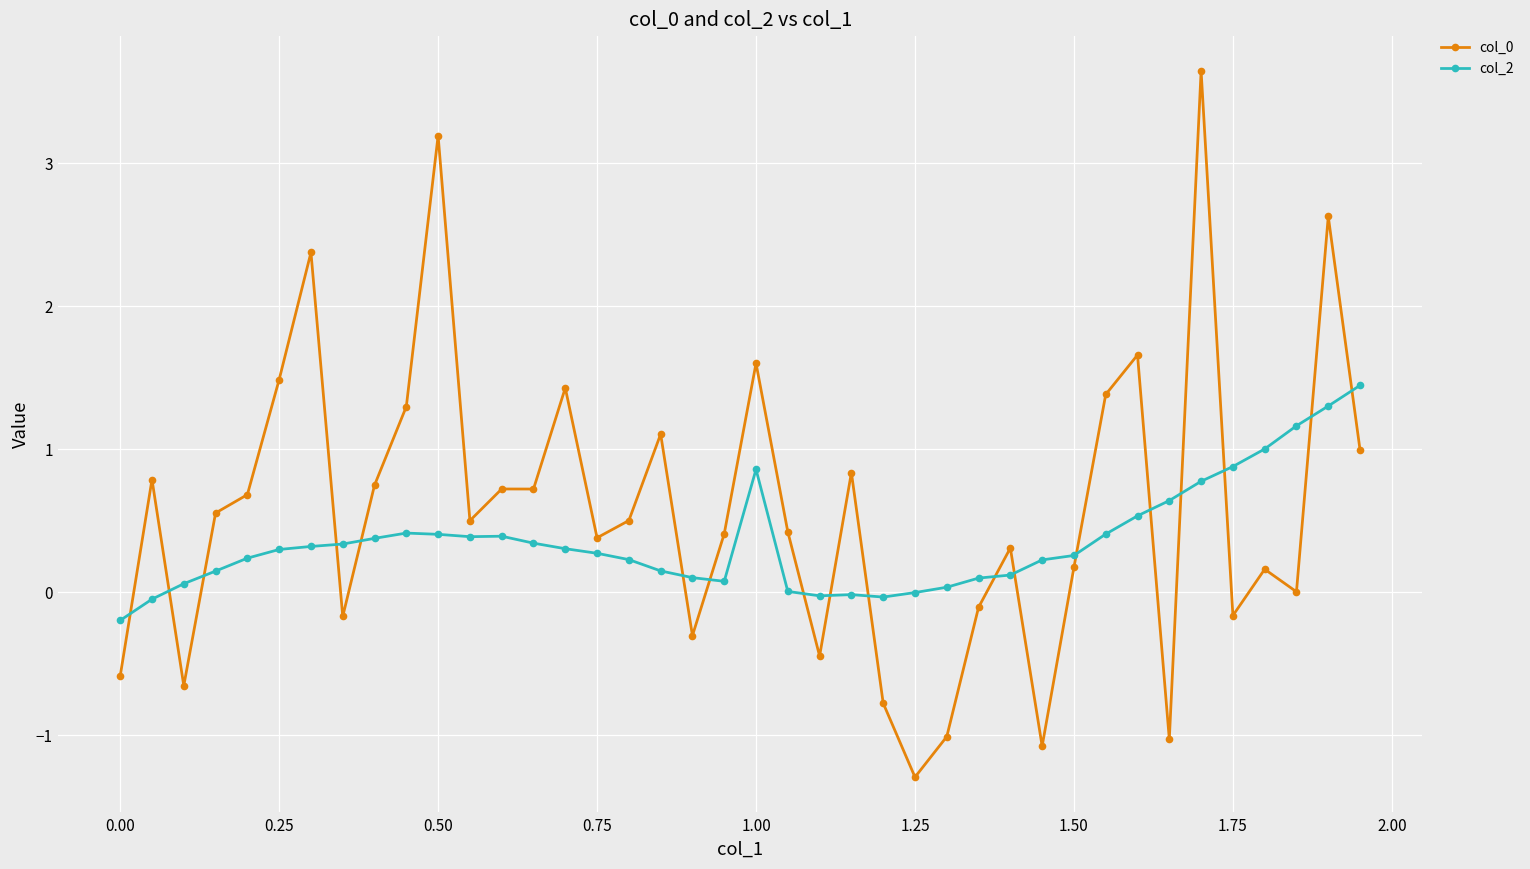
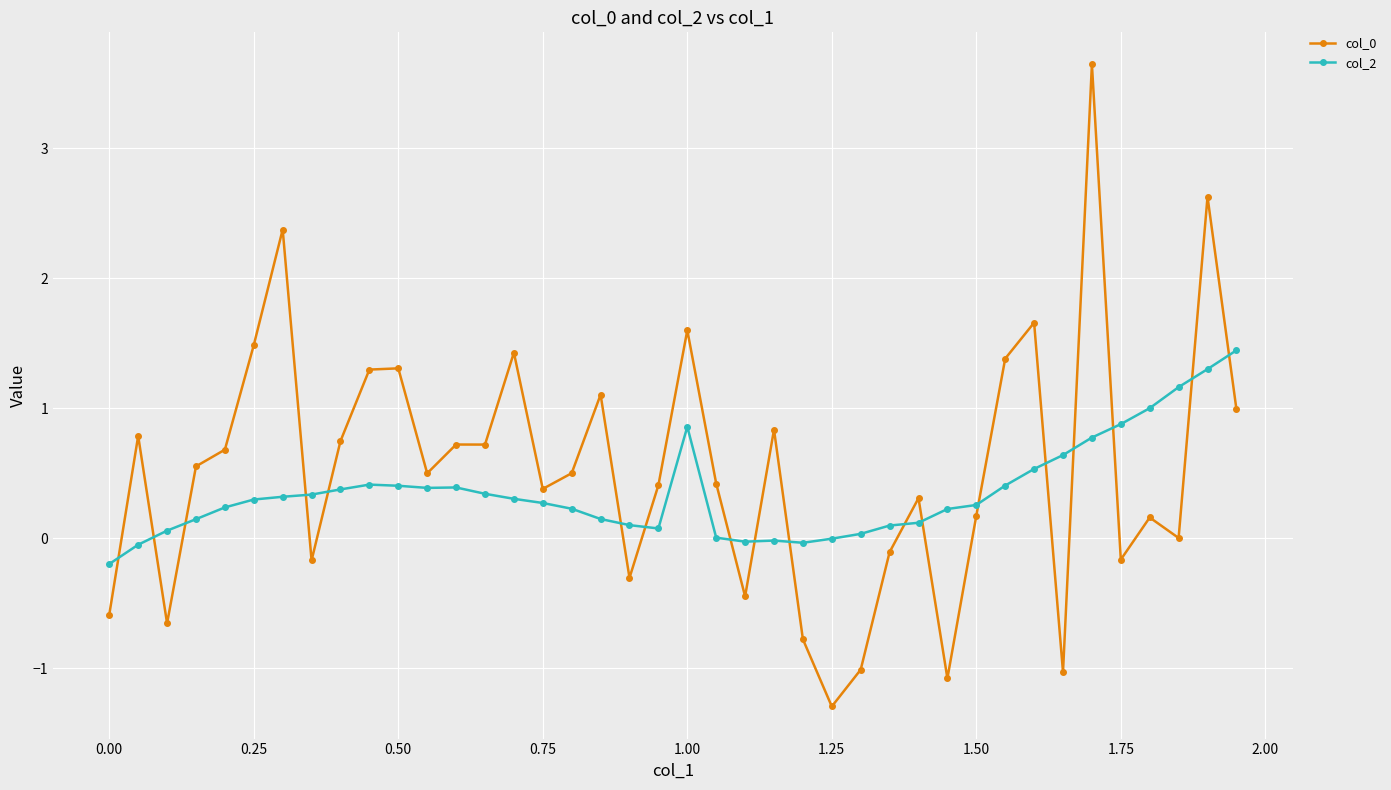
  {
    "col_0": {
      "0.00": -0.59,
      "0.25": 1.49,
-     "0.50": 3.19,
+     "0.50": 1.31,
      "0.75": 0.38,
      "1.00": 1.60,
      "1.25": -1.29,
      "1.50": 0.17,
      "1.75": -0.16
    },
    "col_2": {
      "0.00": -0.20,
      "0.25": 0.30,
      "0.50": 0.41,
      "0.75": 0.27,
      "1.00": 0.86,
      "1.25": 0.00,
      "1.50": 0.26,
      "1.75": 0.88
    }
  }
